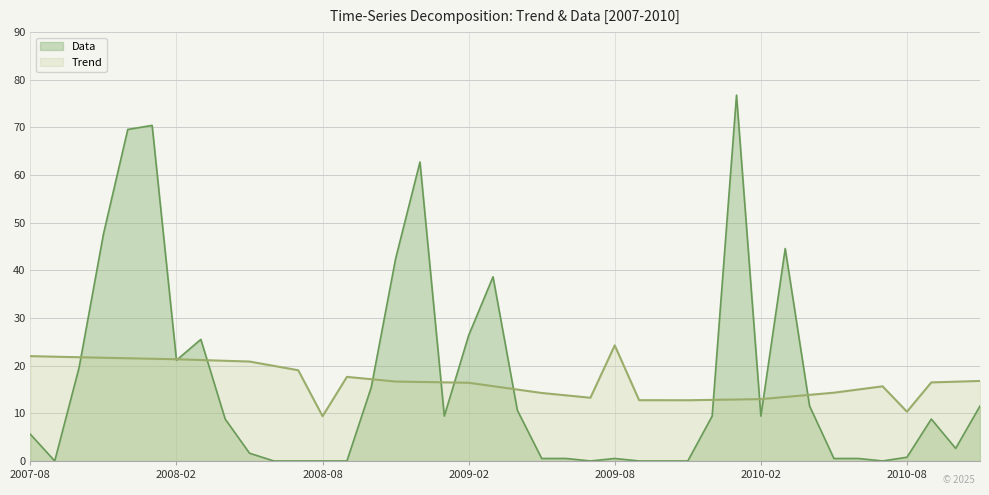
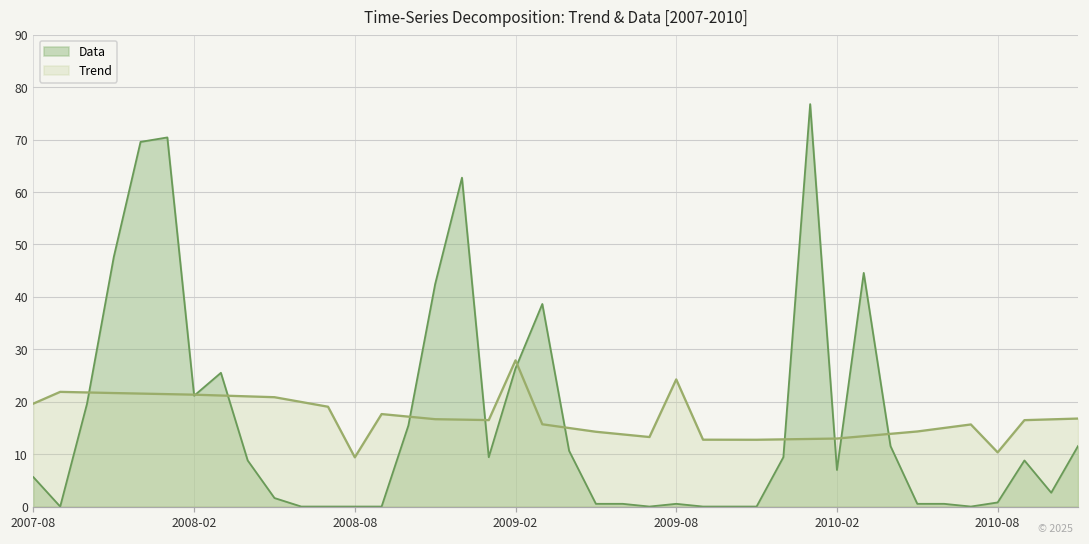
  {
    "Data": {
      "2007-08": 6,
      "2008-08": 0,
      "2009-02": 26,
      "2009-08": 1,
-     "2010-02": 9,
+     "2010-02": 7,
      "2010-08": 1
    },
    "Trend": {
-     "2007-08": 22,
+     "2007-08": 20,
      "2008-08": 9,
-     "2009-02": 16,
+     "2009-02": 28,
      "2009-08": 24,
      "2010-02": 13,
      "2010-08": 10
    }
  }
